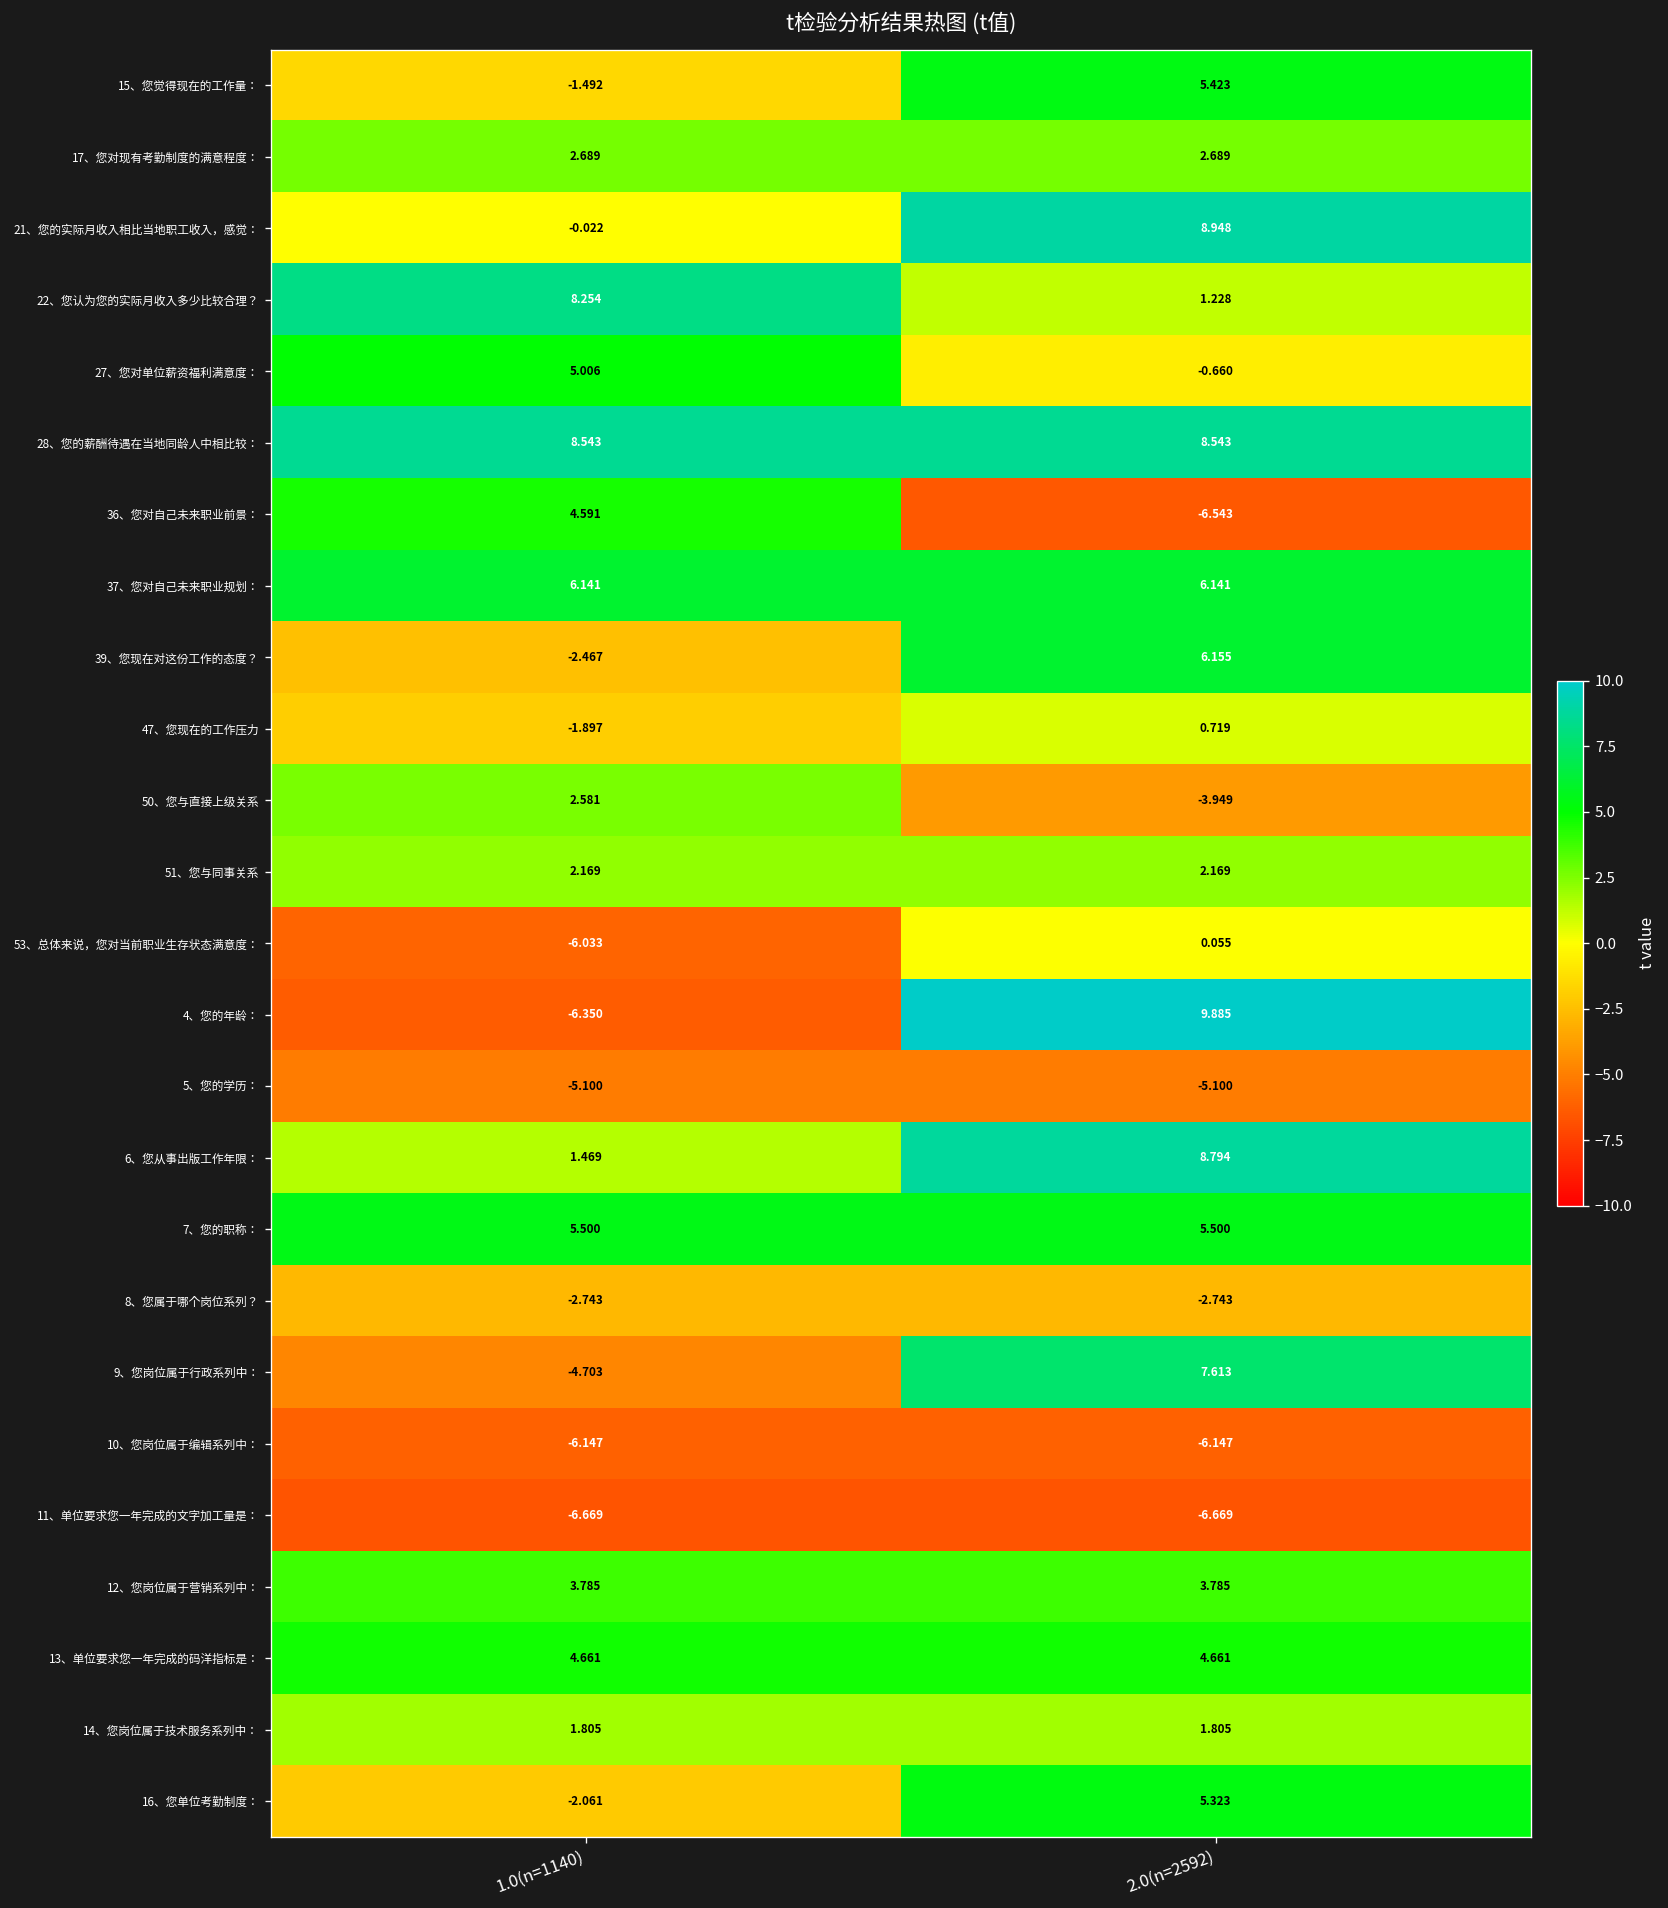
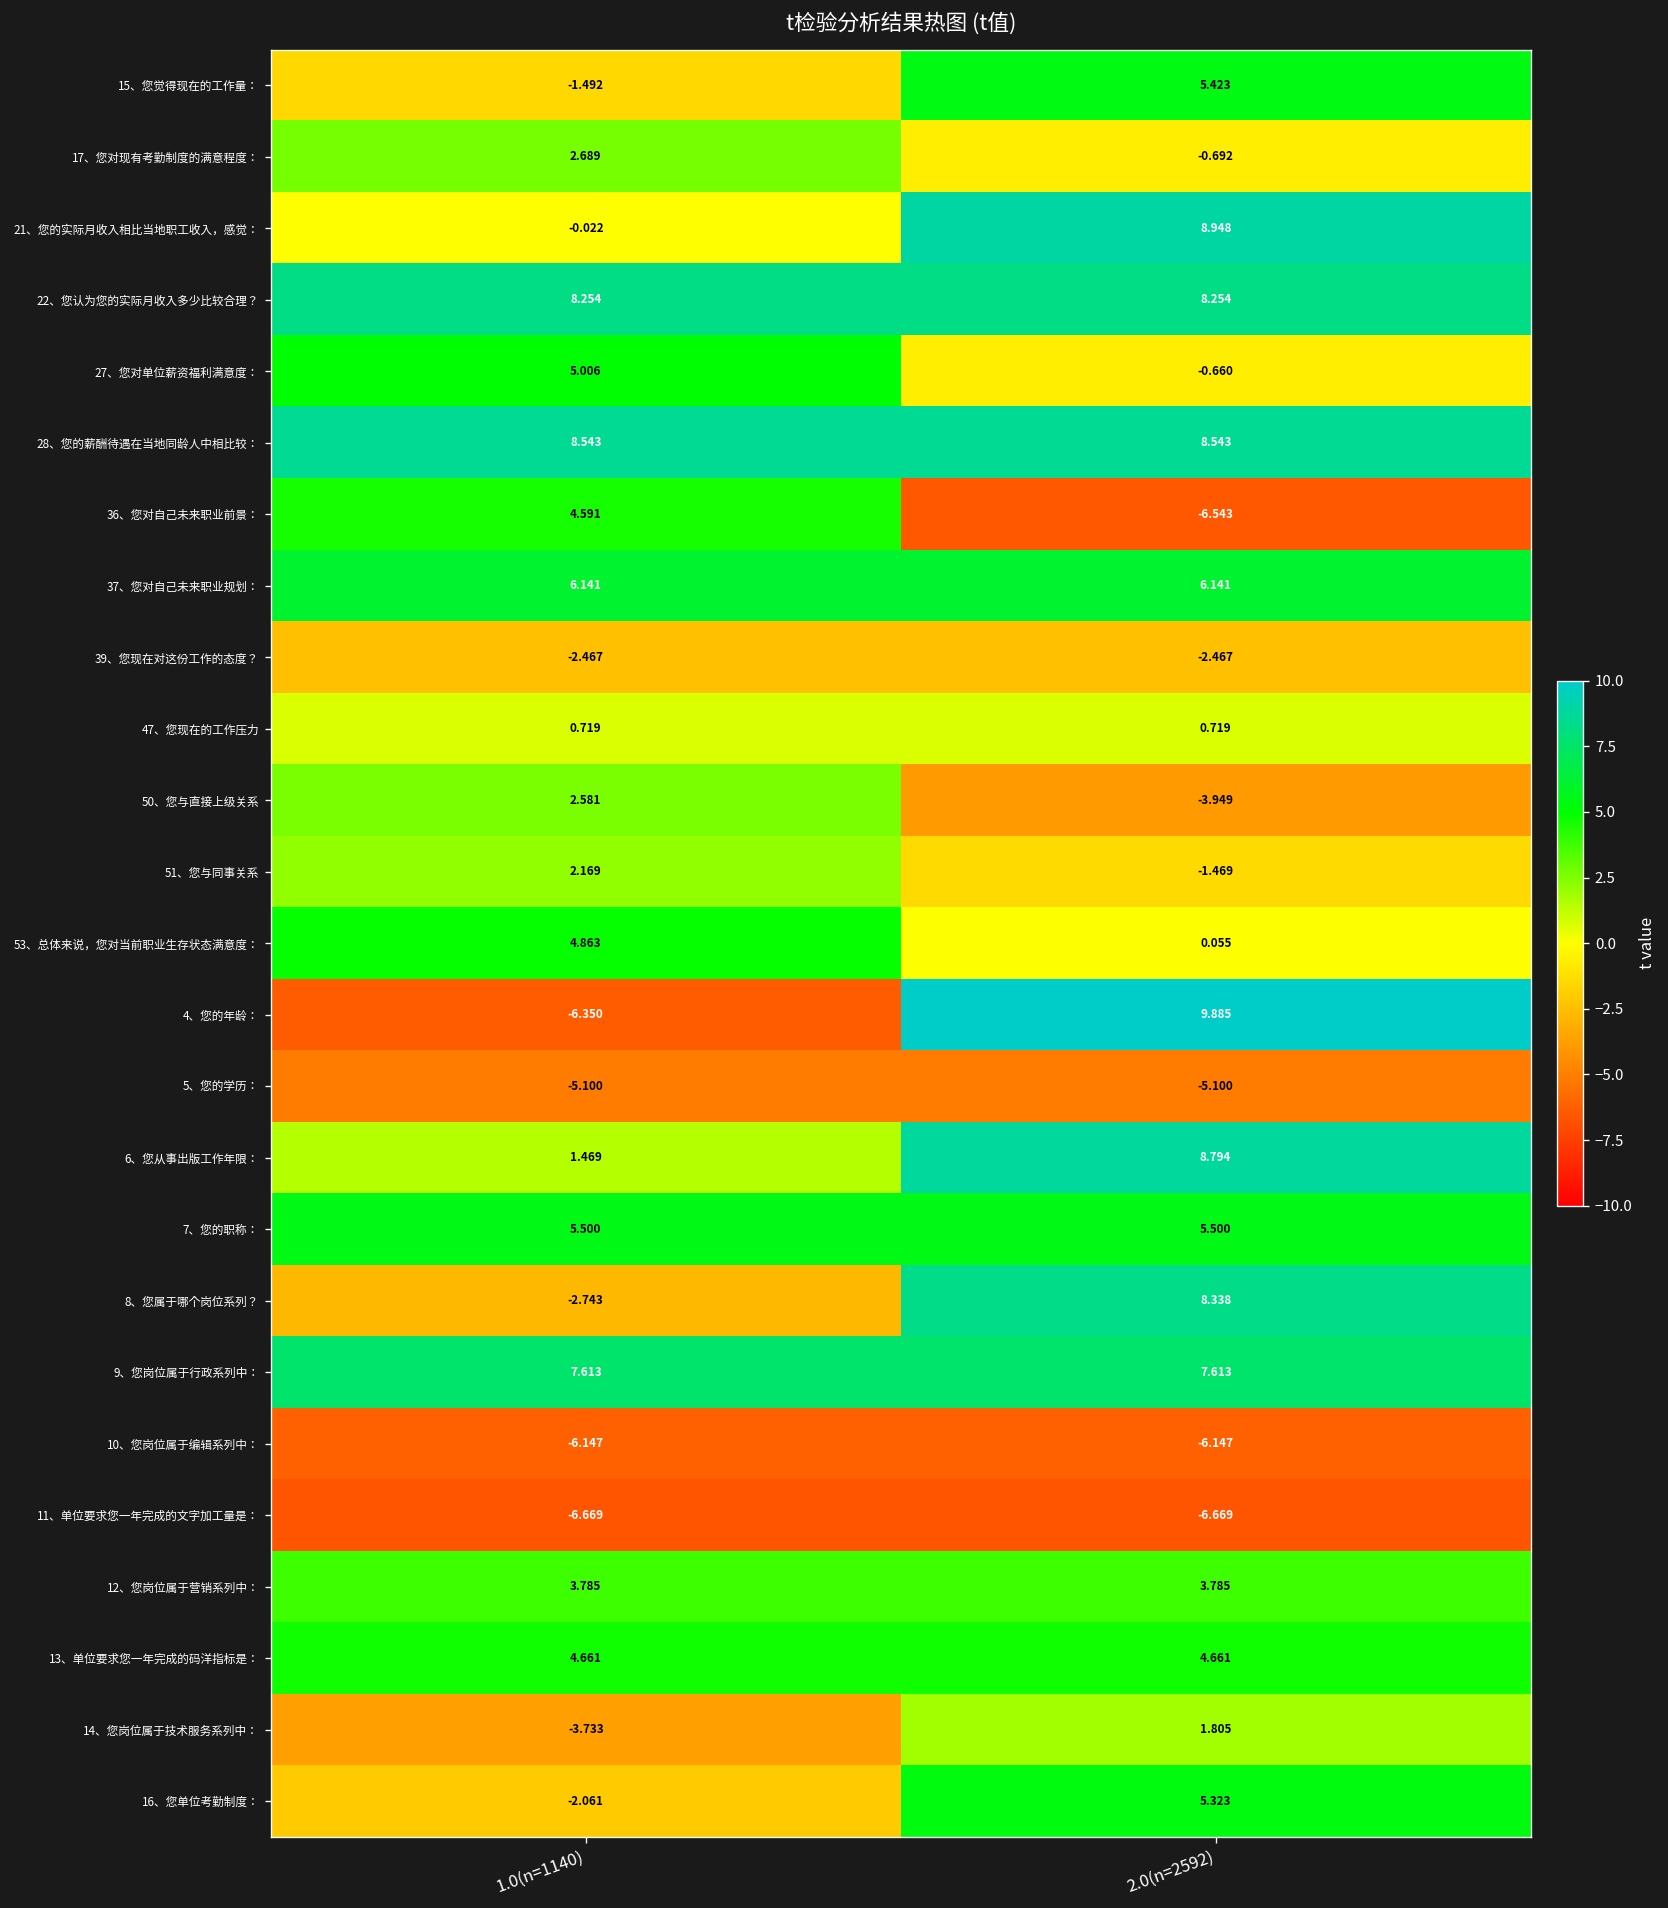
  {
    "15、您觉得现在的工作量：": {
      "1.0(n=1140)": -1.492,
      "2.0(n=2592)": 5.423
    },
    "17、您对现有考勤制度的满意程度：": {
      "1.0(n=1140)": 2.689,
-     "2.0(n=2592)": 2.689
+     "2.0(n=2592)": -0.692
    },
    "21、您的实际月收入相比当地职工收入，感觉：": {
      "1.0(n=1140)": -0.022,
      "2.0(n=2592)": 8.948
    },
    "22、您认为您的实际月收入多少比较合理？": {
      "1.0(n=1140)": 8.254,
-     "2.0(n=2592)": 1.228
+     "2.0(n=2592)": 8.254
    },
    "27、您对单位薪资福利满意度：": {
      "1.0(n=1140)": 5.006,
      "2.0(n=2592)": -0.660
    },
    "28、您的薪酬待遇在当地同龄人中相比较：": {
      "1.0(n=1140)": 8.543,
      "2.0(n=2592)": 8.543
    },
    "36、您对自己未来职业前景：": {
      "1.0(n=1140)": 4.591,
      "2.0(n=2592)": -6.543
    },
    "37、您对自己未来职业规划：": {
      "1.0(n=1140)": 6.141,
      "2.0(n=2592)": 6.141
    },
    "39、您现在对这份工作的态度？": {
      "1.0(n=1140)": -2.467,
-     "2.0(n=2592)": 6.155
+     "2.0(n=2592)": -2.467
    },
    "47、您现在的工作压力": {
-     "1.0(n=1140)": -1.897,
+     "1.0(n=1140)": 0.719,
      "2.0(n=2592)": 0.719
    },
    "50、您与直接上级关系": {
      "1.0(n=1140)": 2.581,
      "2.0(n=2592)": -3.949
    },
    "51、您与同事关系": {
      "1.0(n=1140)": 2.169,
-     "2.0(n=2592)": 2.169
+     "2.0(n=2592)": -1.469
    },
    "53、总体来说，您对当前职业生存状态满意度：": {
-     "1.0(n=1140)": -6.033,
+     "1.0(n=1140)": 4.863,
      "2.0(n=2592)": 0.055
    },
    "4、您的年龄：": {
      "1.0(n=1140)": -6.350,
      "2.0(n=2592)": 9.885
    },
    "5、您的学历：": {
      "1.0(n=1140)": -5.100,
      "2.0(n=2592)": -5.100
    },
    "6、您从事出版工作年限：": {
      "1.0(n=1140)": 1.469,
      "2.0(n=2592)": 8.794
    },
    "7、您的职称：": {
      "1.0(n=1140)": 5.500,
      "2.0(n=2592)": 5.500
    },
    "8、您属于哪个岗位系列？": {
      "1.0(n=1140)": -2.743,
-     "2.0(n=2592)": -2.743
+     "2.0(n=2592)": 8.338
    },
    "9、您岗位属于行政系列中：": {
-     "1.0(n=1140)": -4.703,
+     "1.0(n=1140)": 7.613,
      "2.0(n=2592)": 7.613
    },
    "10、您岗位属于编辑系列中：": {
      "1.0(n=1140)": -6.147,
      "2.0(n=2592)": -6.147
    },
    "11、单位要求您一年完成的文字加工量是：": {
      "1.0(n=1140)": -6.669,
      "2.0(n=2592)": -6.669
    },
    "12、您岗位属于营销系列中：": {
      "1.0(n=1140)": 3.785,
      "2.0(n=2592)": 3.785
    },
    "13、单位要求您一年完成的码洋指标是：": {
      "1.0(n=1140)": 4.661,
      "2.0(n=2592)": 4.661
    },
    "14、您岗位属于技术服务系列中：": {
-     "1.0(n=1140)": 1.805,
+     "1.0(n=1140)": -3.733,
      "2.0(n=2592)": 1.805
    },
    "16、您单位考勤制度：": {
      "1.0(n=1140)": -2.061,
      "2.0(n=2592)": 5.323
    }
  }
